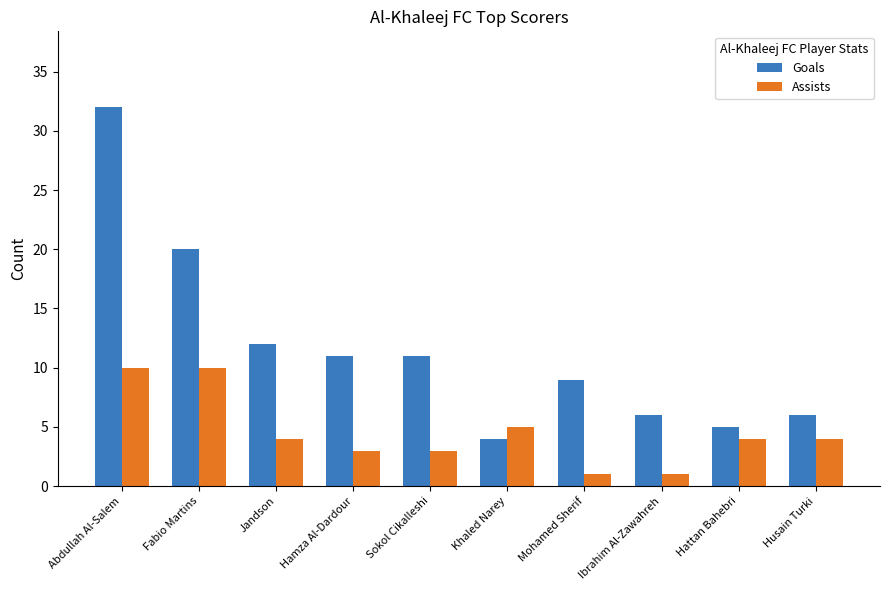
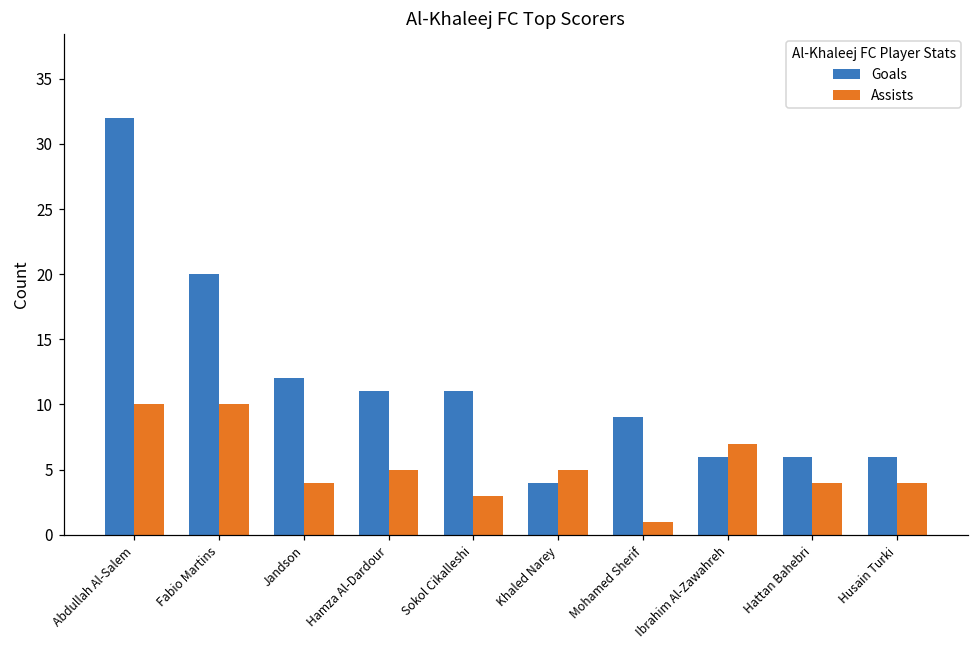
  {
    "Goals": {
      "Abdullah Al-Salem": 32,
      "Fabio Martins": 20,
      "Jandson": 12,
      "Hamza Al-Dardour": 11,
      "Sokol Cikalleshi": 11,
      "Khaled Narey": 4,
      "Mohamed Sherif": 9,
      "Ibrahim Al-Zawahreh": 6,
-     "Hattan Bahebri": 5,
+     "Hattan Bahebri": 6,
      "Husain Turki": 6
    },
    "Assists": {
      "Abdullah Al-Salem": 10,
      "Fabio Martins": 10,
      "Jandson": 4,
-     "Hamza Al-Dardour": 3,
+     "Hamza Al-Dardour": 5,
      "Sokol Cikalleshi": 3,
      "Khaled Narey": 5,
      "Mohamed Sherif": 1,
-     "Ibrahim Al-Zawahreh": 1,
+     "Ibrahim Al-Zawahreh": 7,
      "Hattan Bahebri": 4,
      "Husain Turki": 4
    }
  }
